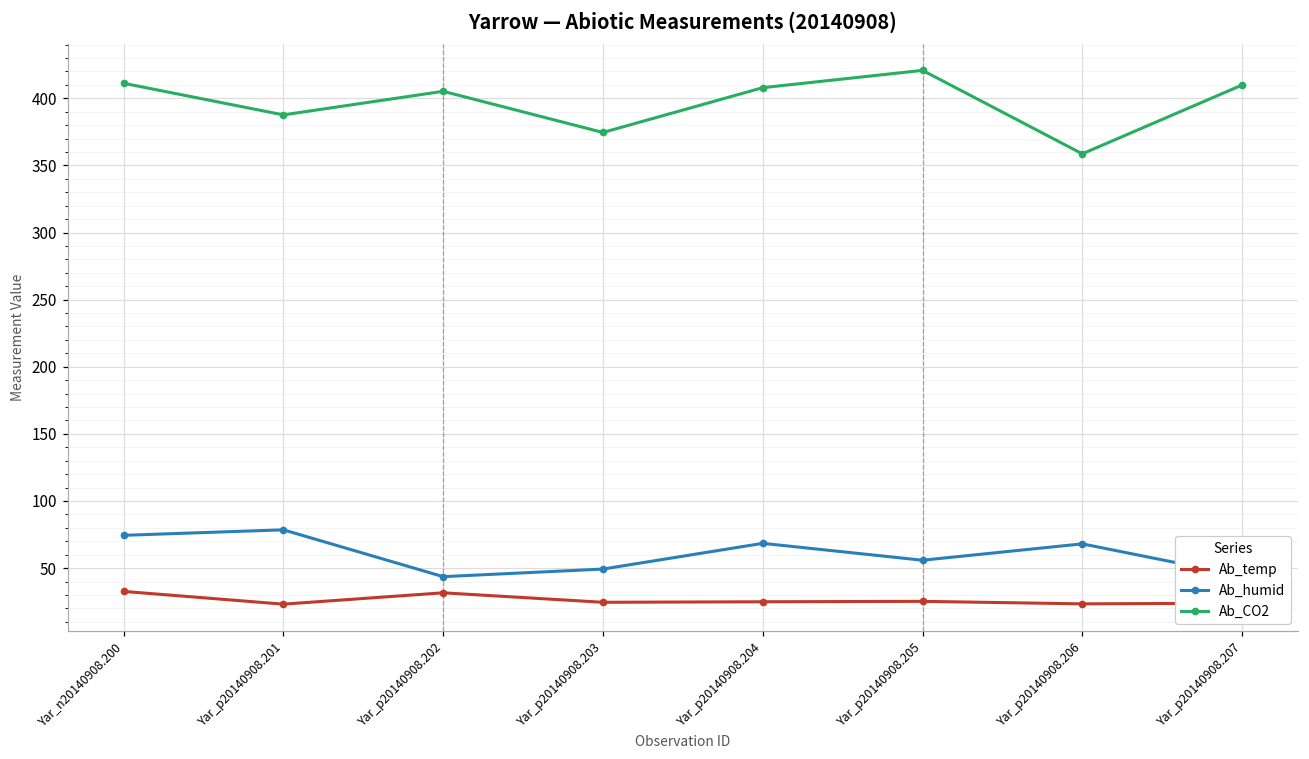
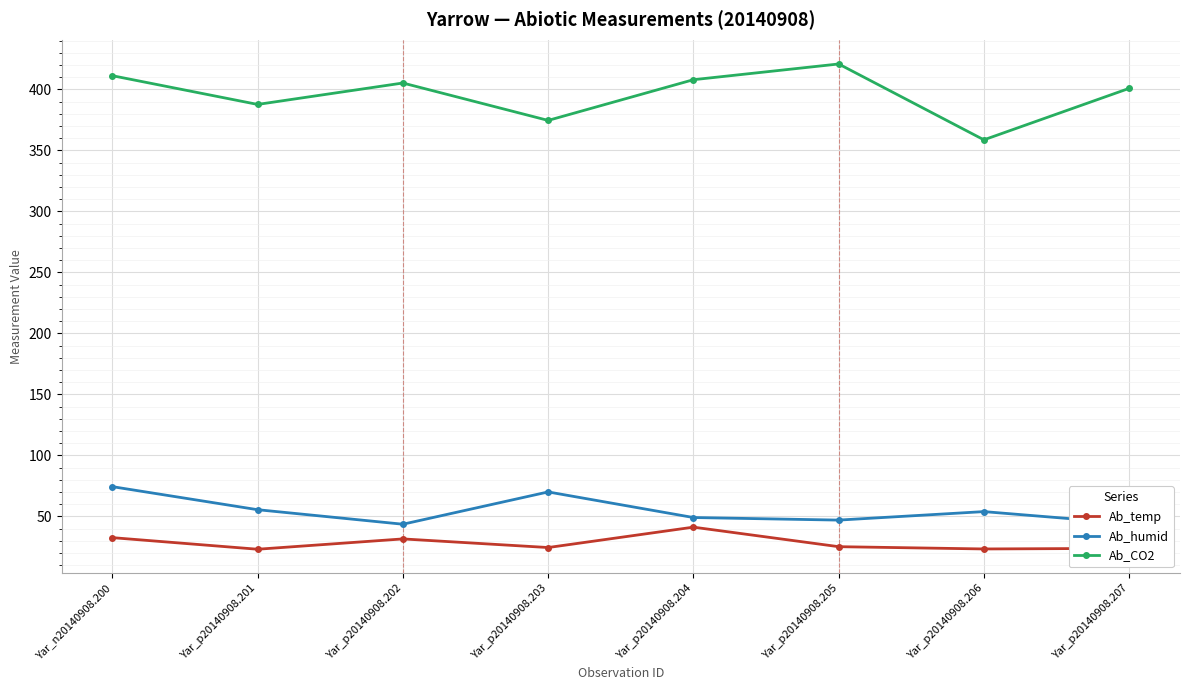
  {
    "Ab_temp": {
      "Yar_n20140908.200": 33,
      "Yar_p20140908.201": 23,
      "Yar_p20140908.202": 32,
      "Yar_p20140908.203": 25,
-     "Yar_p20140908.204": 25,
+     "Yar_p20140908.204": 41,
      "Yar_p20140908.205": 25,
      "Yar_p20140908.206": 23
    },
    "Ab_humid": {
      "Yar_n20140908.200": 74,
-     "Yar_p20140908.201": 79,
+     "Yar_p20140908.201": 56,
      "Yar_p20140908.202": 44,
-     "Yar_p20140908.203": 49,
-     "Yar_p20140908.204": 68,
-     "Yar_p20140908.205": 56,
-     "Yar_p20140908.206": 68
+     "Yar_p20140908.203": 70,
+     "Yar_p20140908.204": 49,
+     "Yar_p20140908.205": 47,
+     "Yar_p20140908.206": 54
    },
    "Ab_CO2": {
      "Yar_n20140908.200": 411,
      "Yar_p20140908.201": 388,
      "Yar_p20140908.202": 405,
      "Yar_p20140908.203": 375,
      "Yar_p20140908.204": 408,
      "Yar_p20140908.205": 421,
      "Yar_p20140908.206": 359,
-     "Yar_p20140908.207": 410
+     "Yar_p20140908.207": 401
    }
  }
